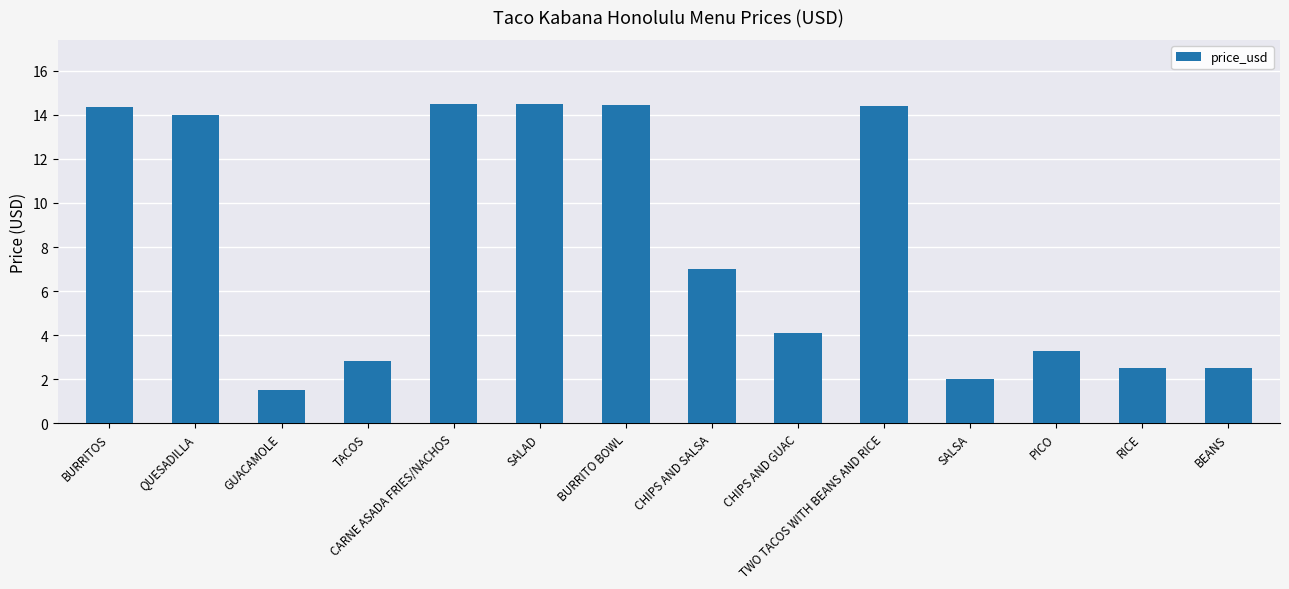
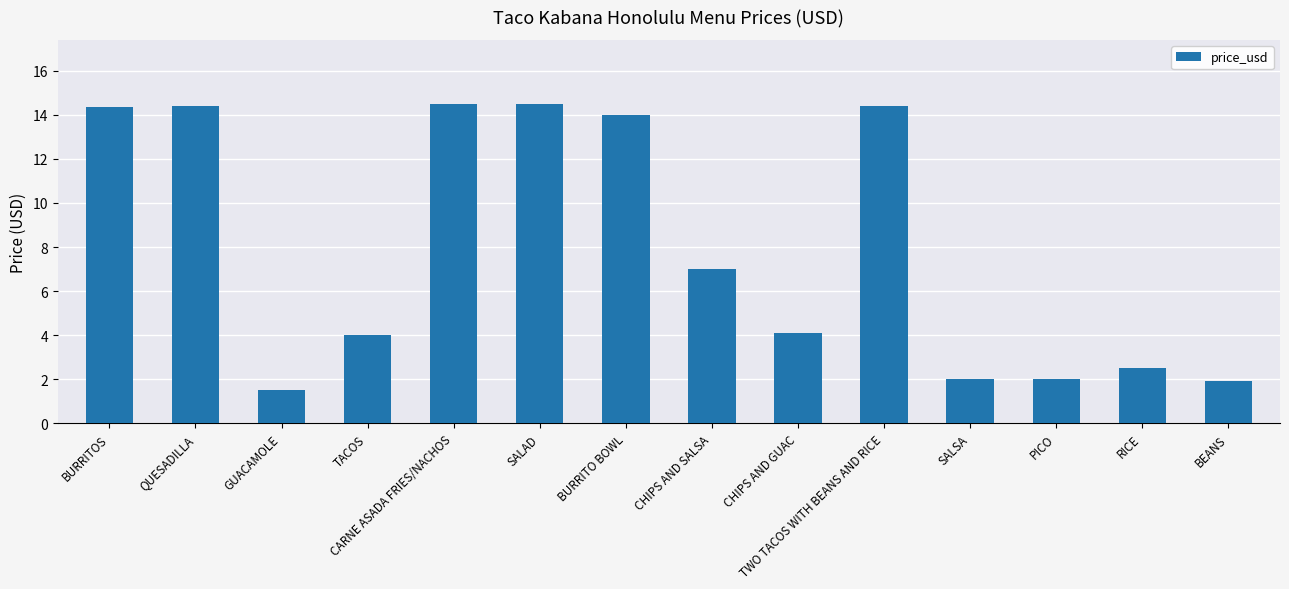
  {
    "BURRITOS": 14.4,
-   "QUESADILLA": 14.0,
+   "QUESADILLA": 14.4,
    "GUACAMOLE": 1.5,
-   "TACOS": 2.8,
+   "TACOS": 4.0,
    "CARNE ASADA FRIES/NACHOS": 14.5,
    "SALAD": 14.5,
-   "BURRITO BOWL": 14.4,
+   "BURRITO BOWL": 14.0,
    "CHIPS AND SALSA": 7.0,
    "CHIPS AND GUAC": 4.1,
    "TWO TACOS WITH BEANS AND RICE": 14.4,
    "SALSA": 2.0,
-   "PICO": 3.3,
+   "PICO": 2.0,
    "RICE": 2.5,
-   "BEANS": 2.5
+   "BEANS": 1.9
  }
